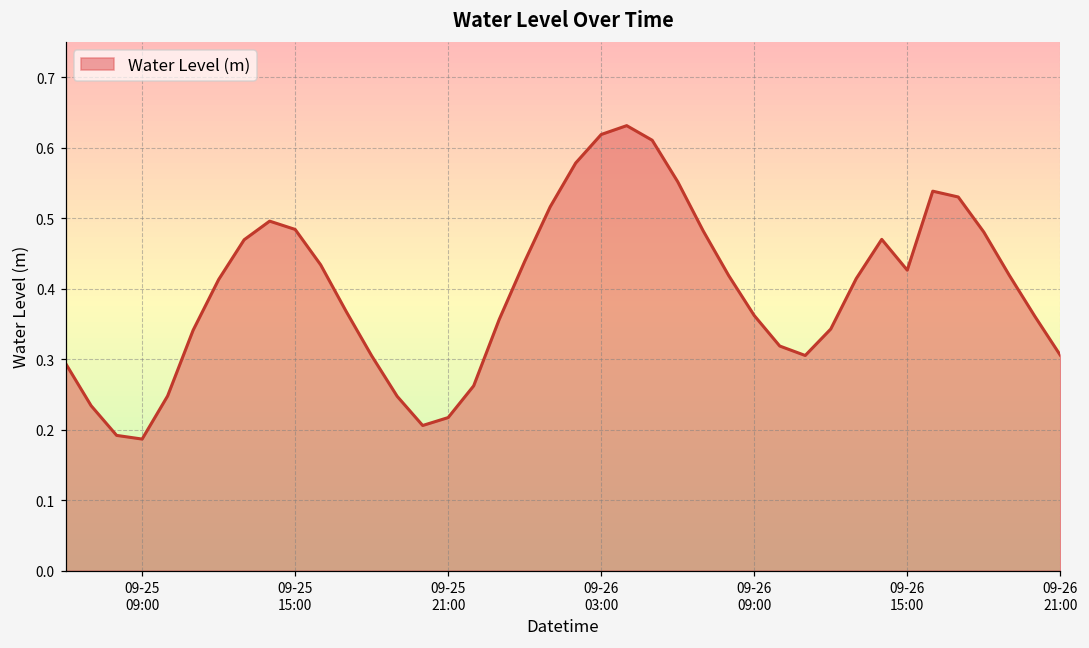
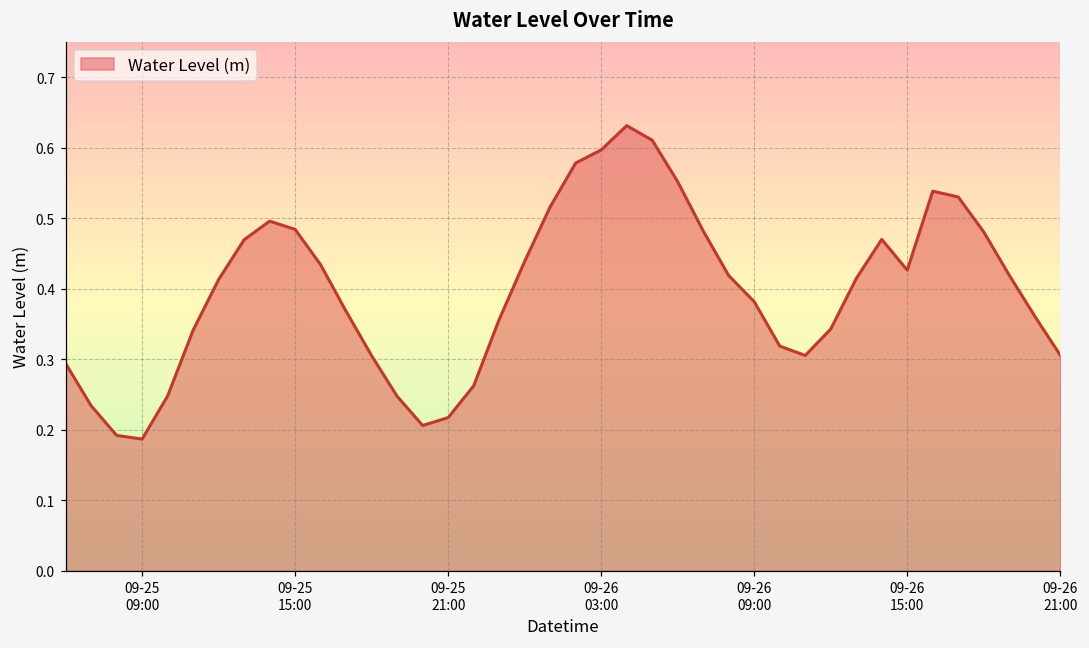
  {
    "09-25 09:00": 0.19,
    "09-25 15:00": 0.48,
    "09-25 21:00": 0.22,
-   "09-26 03:00": 0.62,
-   "09-26 09:00": 0.36,
+   "09-26 03:00": 0.60,
+   "09-26 09:00": 0.38,
    "09-26 15:00": 0.43,
    "09-26 21:00": 0.31
  }
